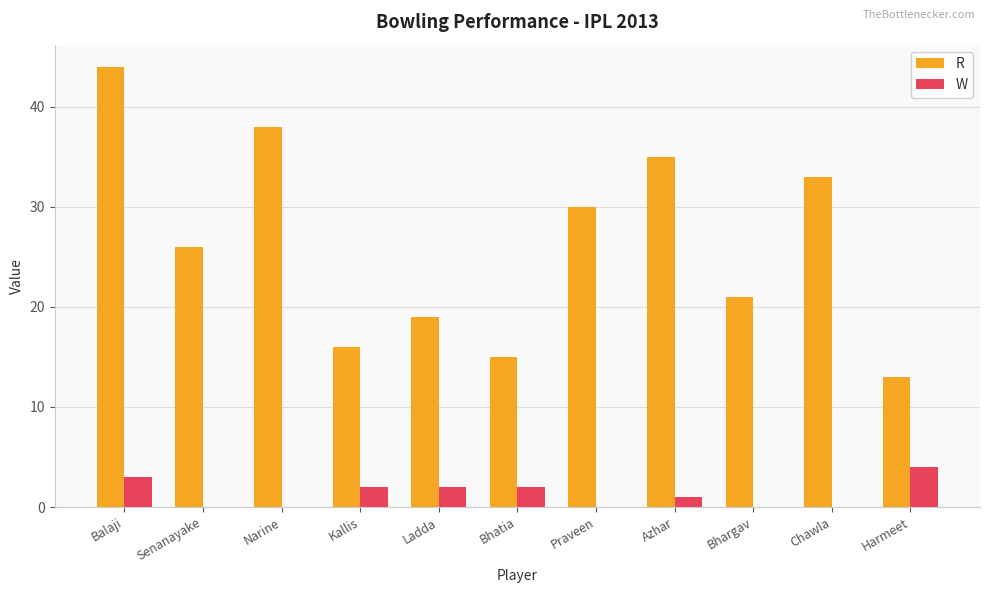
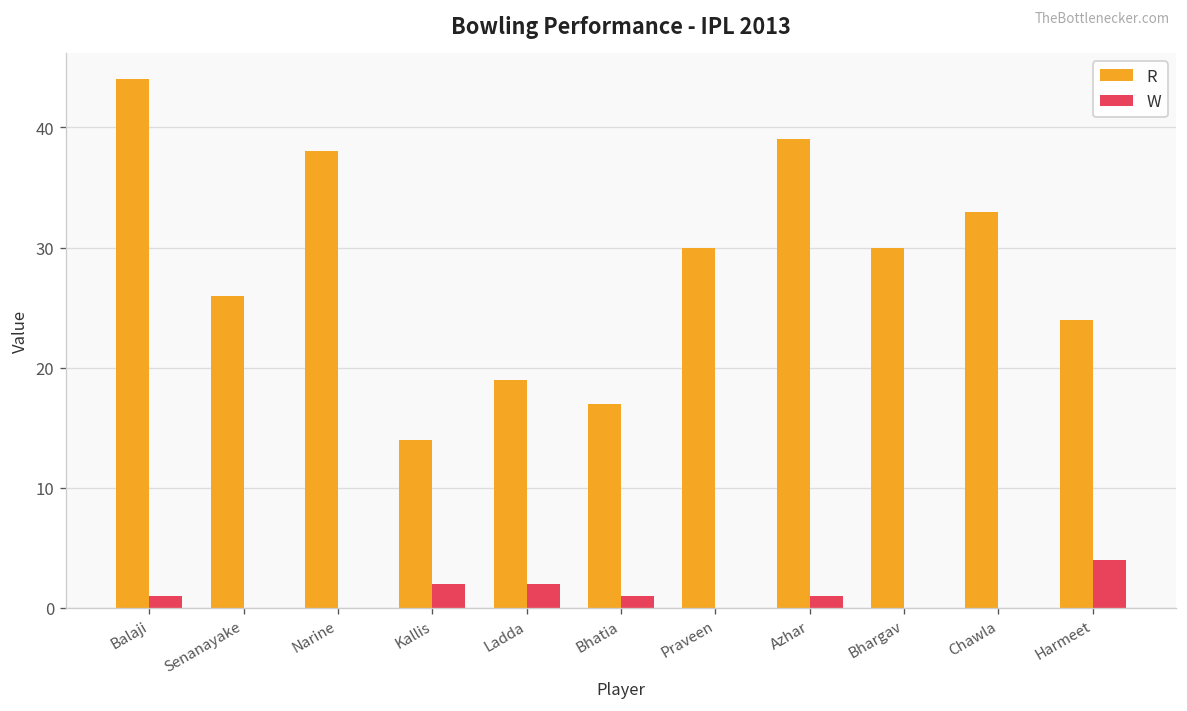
  {
    "R": {
      "Balaji": 44,
      "Senanayake": 26,
      "Narine": 38,
-     "Kallis": 16,
+     "Kallis": 14,
      "Ladda": 19,
-     "Bhatia": 15,
+     "Bhatia": 17,
      "Praveen": 30,
-     "Azhar": 35,
-     "Bhargav": 21,
+     "Azhar": 39,
+     "Bhargav": 30,
      "Chawla": 33,
-     "Harmeet": 13
+     "Harmeet": 24
    },
    "W": {
-     "Balaji": 3,
+     "Balaji": 1,
      "Senanayake": 0,
      "Narine": 0,
      "Kallis": 2,
      "Ladda": 2,
-     "Bhatia": 2,
+     "Bhatia": 1,
      "Praveen": 0,
      "Azhar": 1,
      "Bhargav": 0,
      "Chawla": 0,
      "Harmeet": 4
    }
  }
